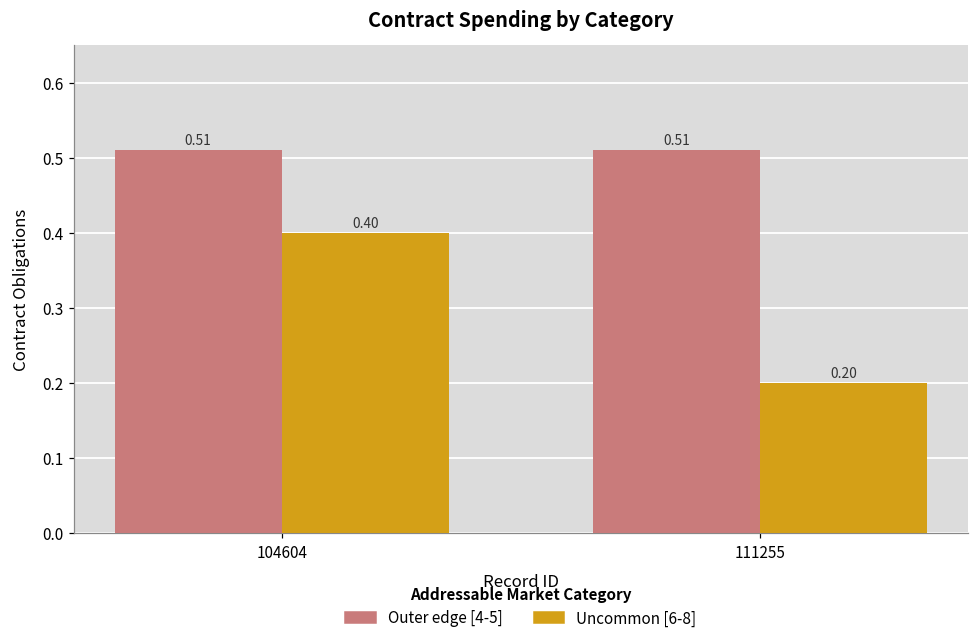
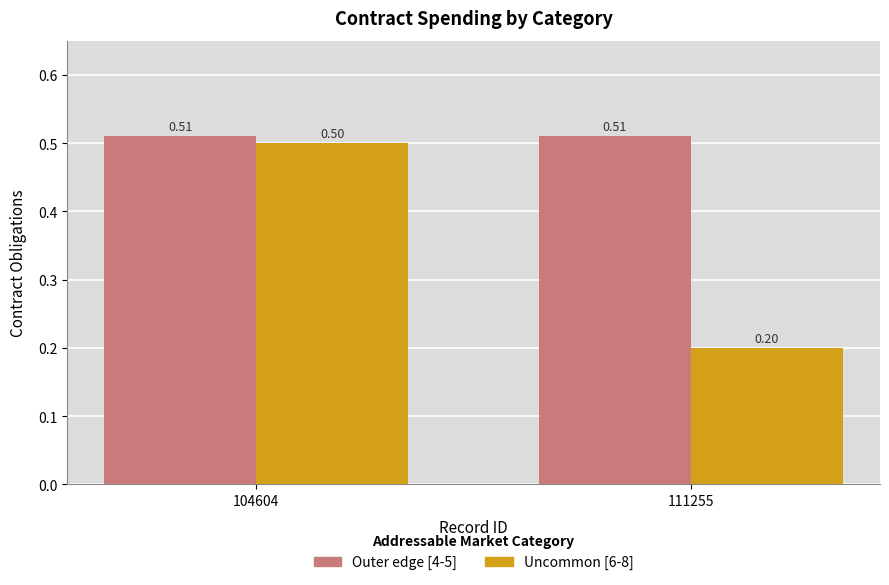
  {
    "Outer edge [4-5]": {
      "104604": 0.51,
      "111255": 0.51
    },
    "Uncommon [6-8]": {
-     "104604": 0.40,
+     "104604": 0.50,
      "111255": 0.20
    }
  }
